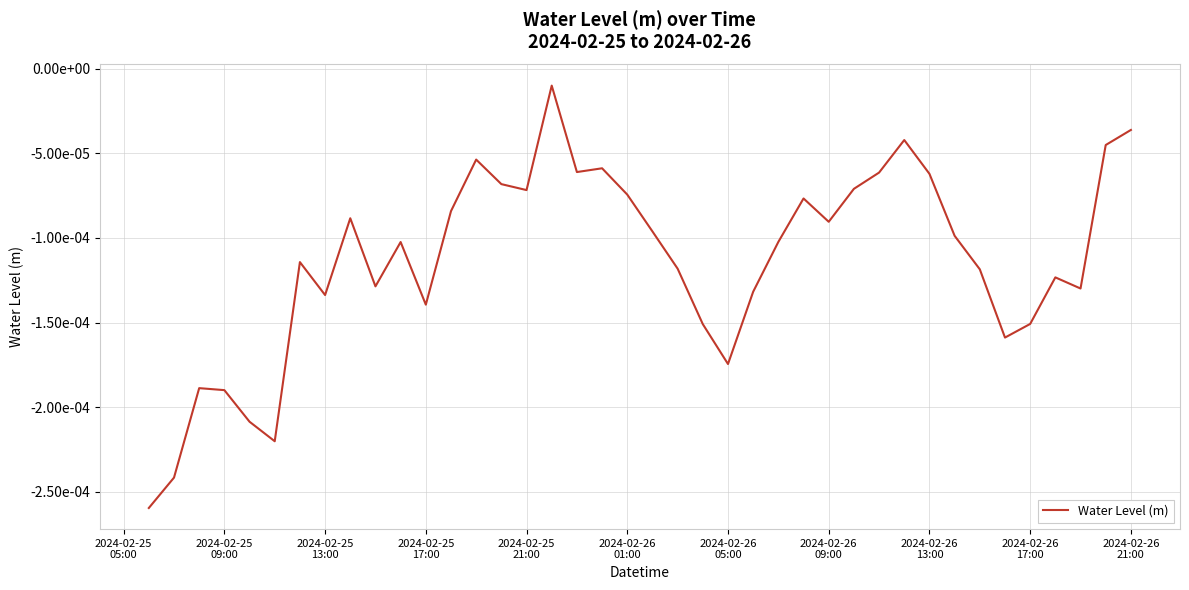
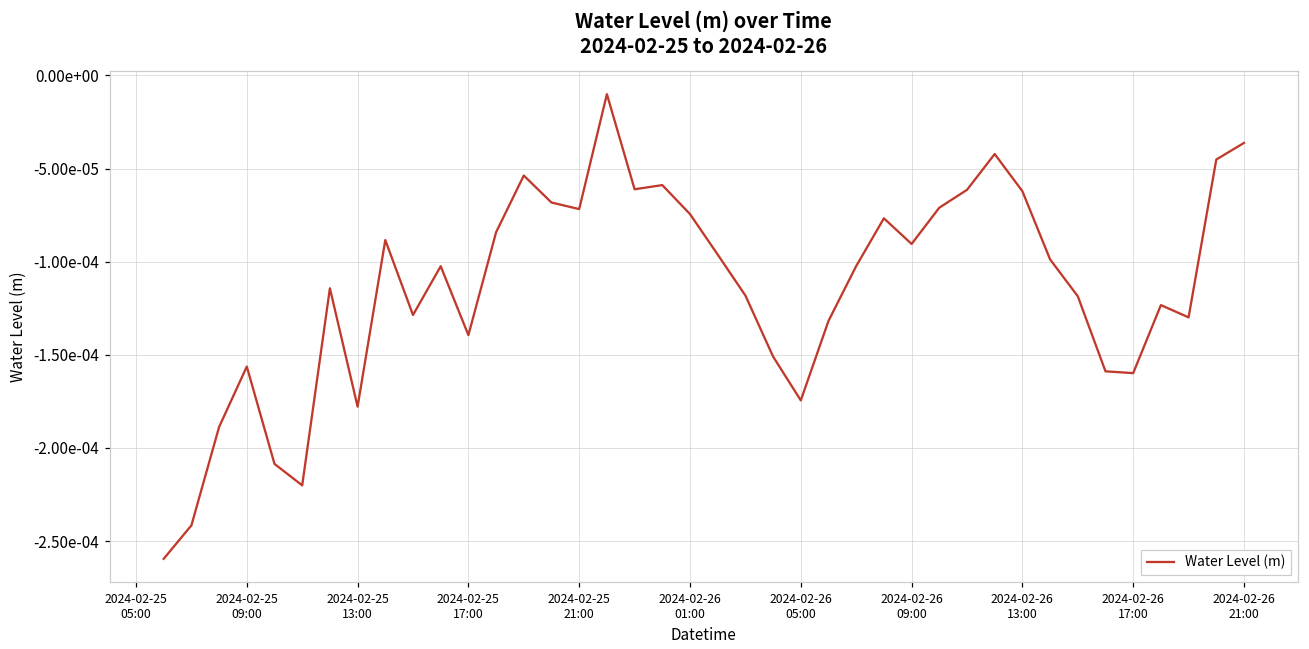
  {
-   "2024-02-25 09:00": -0.000190,
-   "2024-02-25 13:00": -0.000134,
+   "2024-02-25 09:00": -0.000156,
+   "2024-02-25 13:00": -0.000178,
    "2024-02-25 17:00": -0.000139,
    "2024-02-25 21:00": -0.000072,
    "2024-02-26 01:00": -0.000074,
    "2024-02-26 05:00": -0.000174,
    "2024-02-26 09:00": -0.000090,
    "2024-02-26 13:00": -0.000062,
-   "2024-02-26 17:00": -0.000151,
+   "2024-02-26 17:00": -0.000160,
    "2024-02-26 21:00": -0.000036
  }
